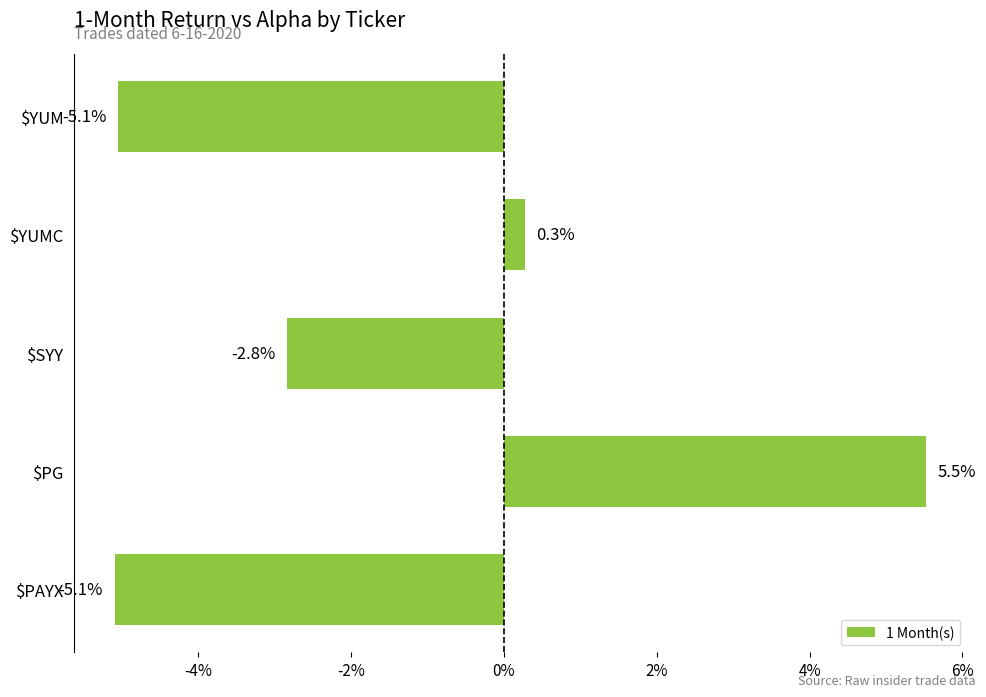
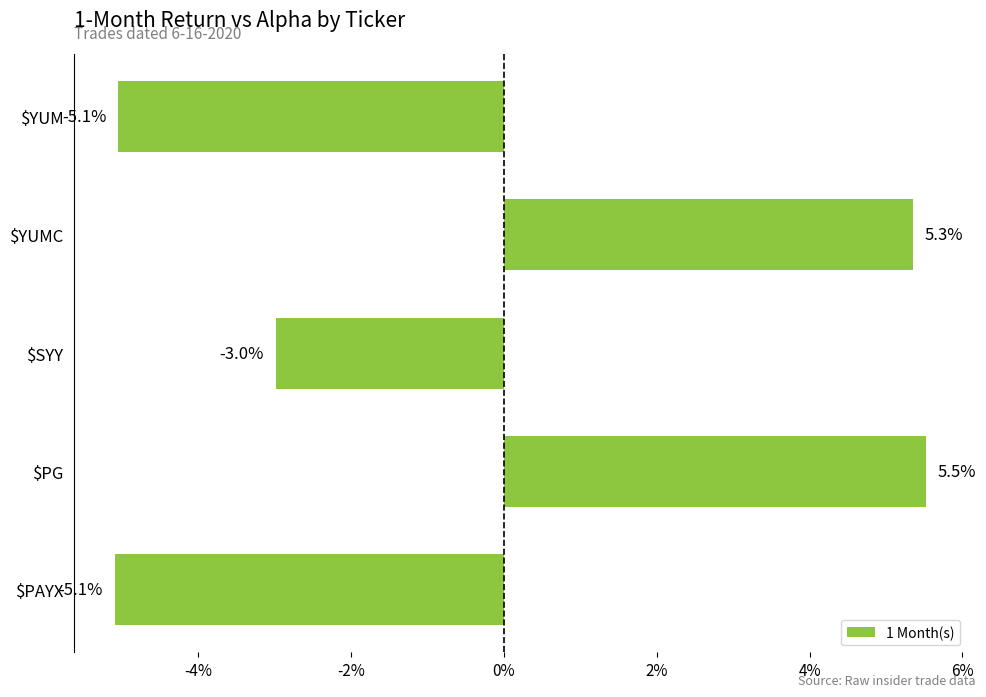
  {
    "$YUM": "-5.1%",
-   "$YUMC": "0.3%",
-   "$SYY": "-2.8%",
+   "$YUMC": "5.3%",
+   "$SYY": "-3.0%",
    "$PG": "5.5%",
    "$PAYX": "-5.1%"
  }
